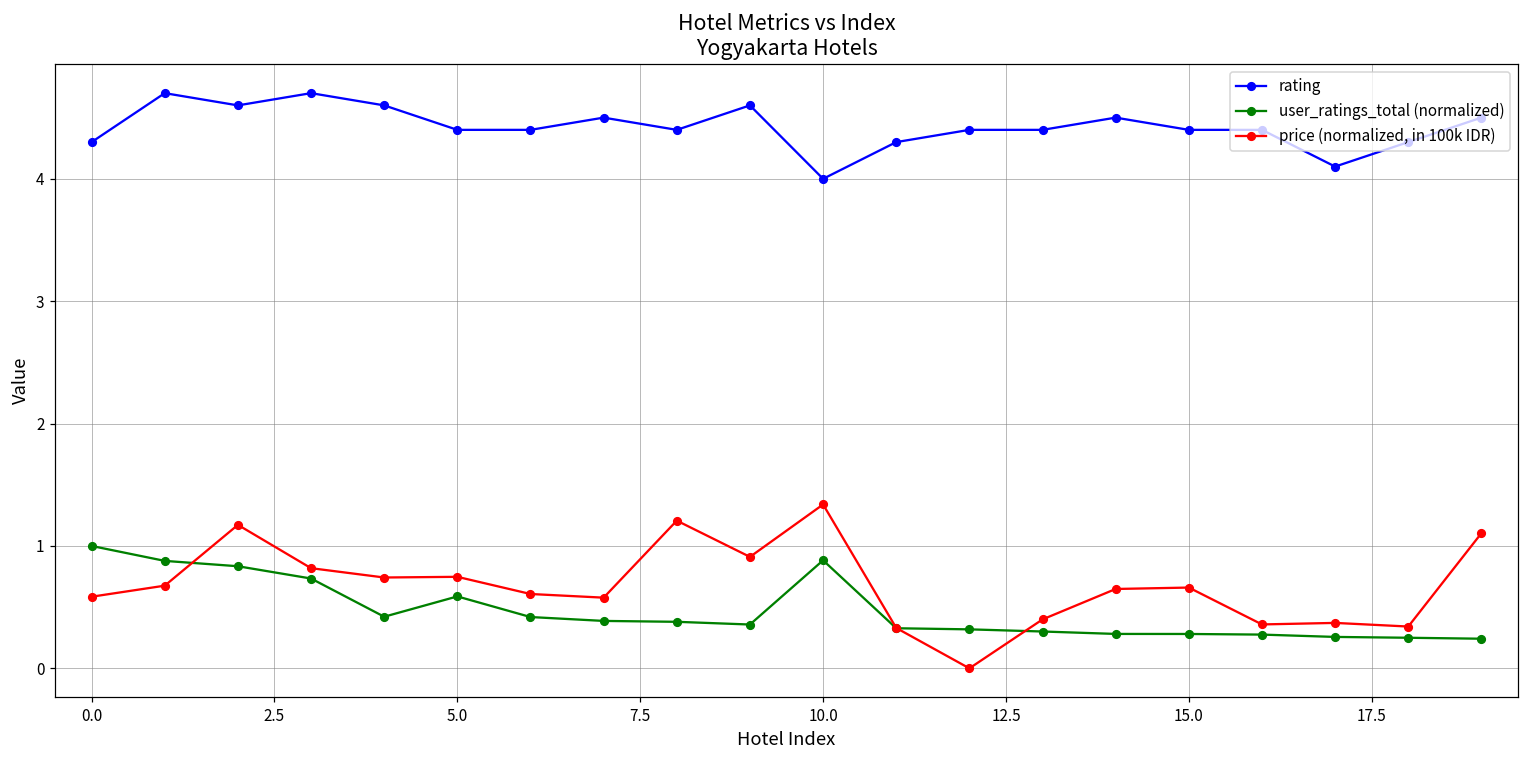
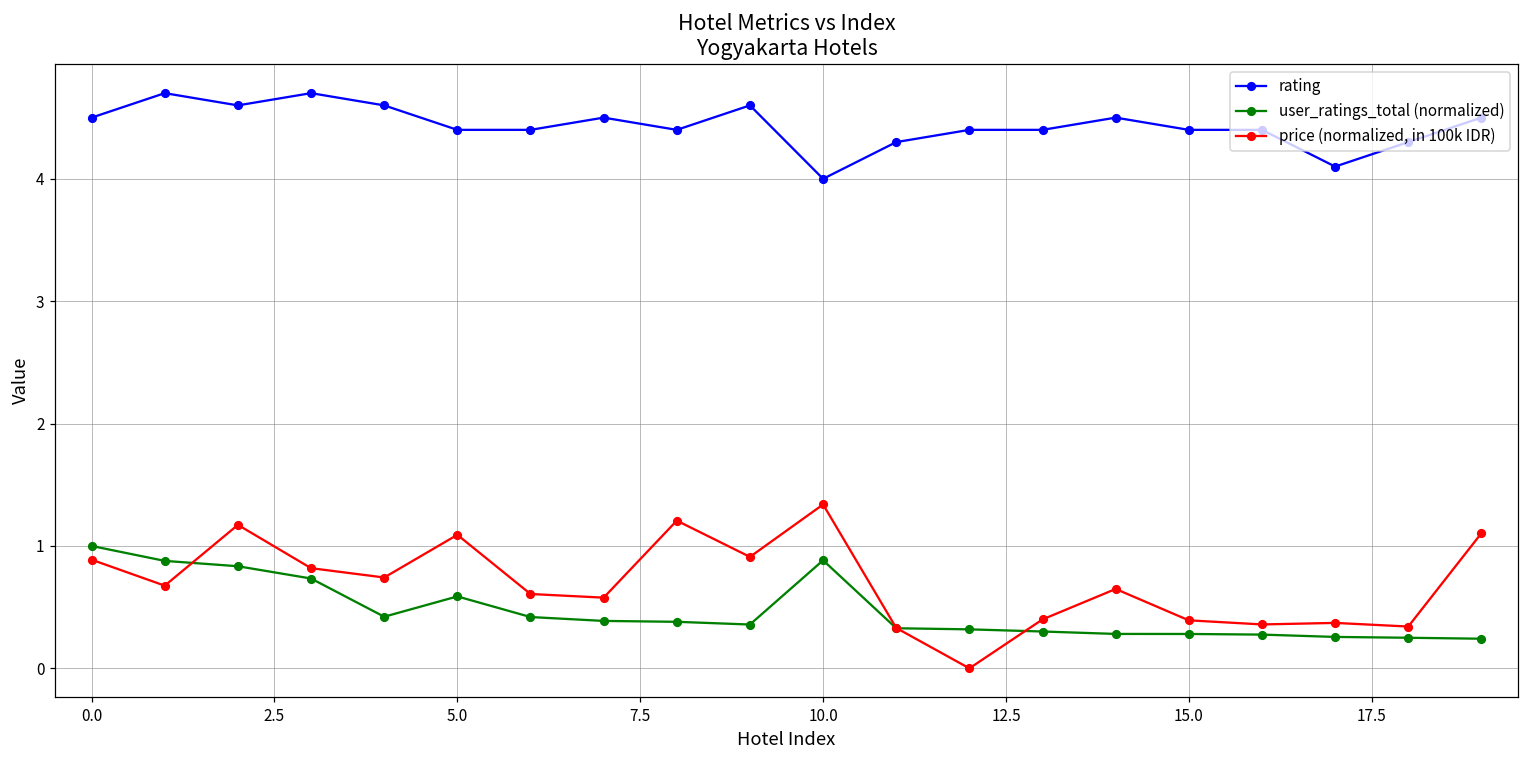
  {
    "rating": {
-     "0.0": 4.3,
+     "0.0": 4.5,
      "5.0": 4.4,
      "10.0": 4.0,
      "15.0": 4.4
    },
    "user_ratings_total (normalized)": {
      "0.0": 1.00,
      "5.0": 0.59,
      "10.0": 0.88,
      "15.0": 0.28
    },
    "price (normalized, in 100k IDR)": {
-     "0.0": 0.59,
-     "5.0": 0.75,
+     "0.0": 0.89,
+     "5.0": 1.09,
      "10.0": 1.34,
-     "15.0": 0.66
+     "15.0": 0.39
    }
  }
